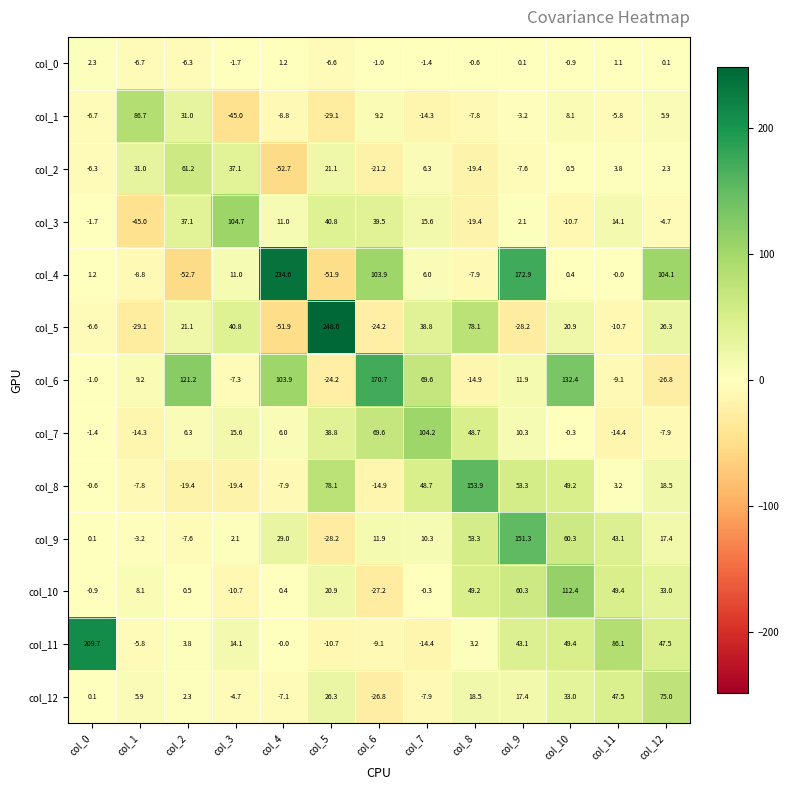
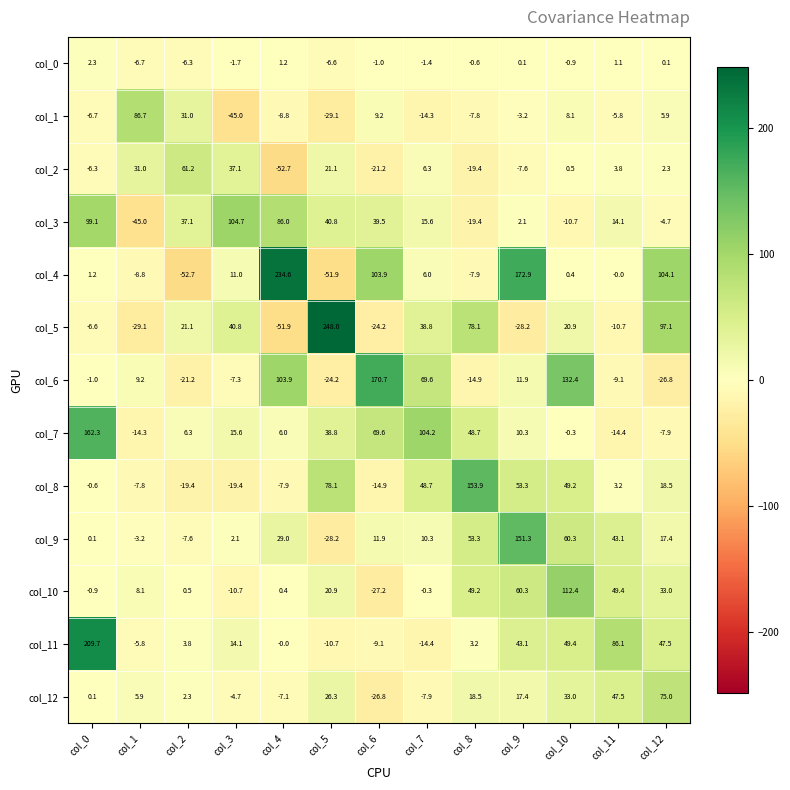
  {
    "col_0": {
      "col_0": 2.3,
      "col_1": -6.7,
      "col_2": -6.3,
      "col_3": -1.7,
      "col_4": 1.2,
      "col_5": -6.6,
      "col_6": -1.0,
      "col_7": -1.4,
      "col_8": -0.6,
      "col_9": 0.1,
      "col_10": -0.9,
      "col_11": 1.1,
      "col_12": 0.1
    },
    "col_1": {
      "col_0": -6.7,
      "col_1": 86.7,
      "col_2": 31.0,
      "col_3": -45.0,
      "col_4": -8.8,
      "col_5": -29.1,
      "col_6": 9.2,
      "col_7": -14.3,
      "col_8": -7.8,
      "col_9": -3.2,
      "col_10": 8.1,
      "col_11": -5.8,
      "col_12": 5.9
    },
    "col_2": {
      "col_0": -6.3,
      "col_1": 31.0,
      "col_2": 61.2,
      "col_3": 37.1,
      "col_4": -52.7,
      "col_5": 21.1,
      "col_6": -21.2,
      "col_7": 6.3,
      "col_8": -19.4,
      "col_9": -7.6,
      "col_10": 0.5,
      "col_11": 3.8,
      "col_12": 2.3
    },
    "col_3": {
-     "col_0": -1.7,
+     "col_0": 99.1,
      "col_1": -45.0,
      "col_2": 37.1,
      "col_3": 104.7,
-     "col_4": 11.0,
+     "col_4": 86.0,
      "col_5": 40.8,
      "col_6": 39.5,
      "col_7": 15.6,
      "col_8": -19.4,
      "col_9": 2.1,
      "col_10": -10.7,
      "col_11": 14.1,
      "col_12": -4.7
    },
    "col_4": {
      "col_0": 1.2,
      "col_1": -8.8,
      "col_2": -52.7,
      "col_3": 11.0,
      "col_4": 234.6,
      "col_5": -51.9,
      "col_6": 103.9,
      "col_7": 6.0,
      "col_8": -7.9,
      "col_9": 172.9,
      "col_10": 0.4,
      "col_11": -0.0,
      "col_12": 104.1
    },
    "col_5": {
      "col_0": -6.6,
      "col_1": -29.1,
      "col_2": 21.1,
      "col_3": 40.8,
      "col_4": -51.9,
      "col_5": 248.0,
      "col_6": -24.2,
      "col_7": 38.8,
      "col_8": 78.1,
      "col_9": -28.2,
      "col_10": 20.9,
      "col_11": -10.7,
-     "col_12": 26.3
+     "col_12": 97.1
    },
    "col_6": {
      "col_0": -1.0,
      "col_1": 9.2,
-     "col_2": 121.2,
+     "col_2": -21.2,
      "col_3": -7.3,
      "col_4": 103.9,
      "col_5": -24.2,
      "col_6": 170.7,
      "col_7": 69.6,
      "col_8": -14.9,
      "col_9": 11.9,
      "col_10": 132.4,
      "col_11": -9.1,
      "col_12": -26.8
    },
    "col_7": {
-     "col_0": -1.4,
+     "col_0": 162.3,
      "col_1": -14.3,
      "col_2": 6.3,
      "col_3": 15.6,
      "col_4": 6.0,
      "col_5": 38.8,
      "col_6": 69.6,
      "col_7": 104.2,
      "col_8": 48.7,
      "col_9": 10.3,
      "col_10": -0.3,
      "col_11": -14.4,
      "col_12": -7.9
    },
    "col_8": {
      "col_0": -0.6,
      "col_1": -7.8,
      "col_2": -19.4,
      "col_3": -19.4,
      "col_4": -7.9,
      "col_5": 78.1,
      "col_6": -14.9,
      "col_7": 48.7,
      "col_8": 153.9,
      "col_9": 53.3,
      "col_10": 49.2,
      "col_11": 3.2,
      "col_12": 18.5
    },
    "col_9": {
      "col_0": 0.1,
      "col_1": -3.2,
      "col_2": -7.6,
      "col_3": 2.1,
      "col_4": 29.0,
      "col_5": -28.2,
      "col_6": 11.9,
      "col_7": 10.3,
      "col_8": 53.3,
      "col_9": 151.3,
      "col_10": 60.3,
      "col_11": 43.1,
      "col_12": 17.4
    },
    "col_10": {
      "col_0": -0.9,
      "col_1": 8.1,
      "col_2": 0.5,
      "col_3": -10.7,
      "col_4": 0.4,
      "col_5": 20.9,
      "col_6": -27.2,
      "col_7": -0.3,
      "col_8": 49.2,
      "col_9": 60.3,
      "col_10": 112.4,
      "col_11": 49.4,
      "col_12": 33.0
    },
    "col_11": {
      "col_0": 209.7,
      "col_1": -5.8,
      "col_2": 3.8,
      "col_3": 14.1,
      "col_4": -0.0,
      "col_5": -10.7,
      "col_6": -9.1,
      "col_7": -14.4,
      "col_8": 3.2,
      "col_9": 43.1,
      "col_10": 49.4,
      "col_11": 86.1,
      "col_12": 47.5
    },
    "col_12": {
      "col_0": 0.1,
      "col_1": 5.9,
      "col_2": 2.3,
      "col_3": -4.7,
      "col_4": -7.1,
      "col_5": 26.3,
      "col_6": -26.8,
      "col_7": -7.9,
      "col_8": 18.5,
      "col_9": 17.4,
      "col_10": 33.0,
      "col_11": 47.5,
      "col_12": 75.0
    }
  }
